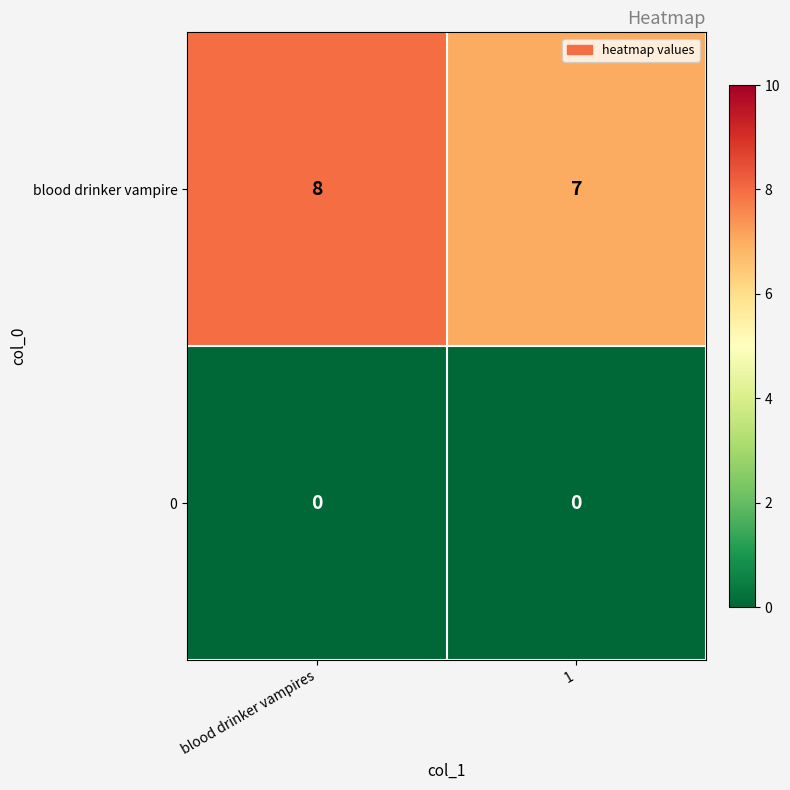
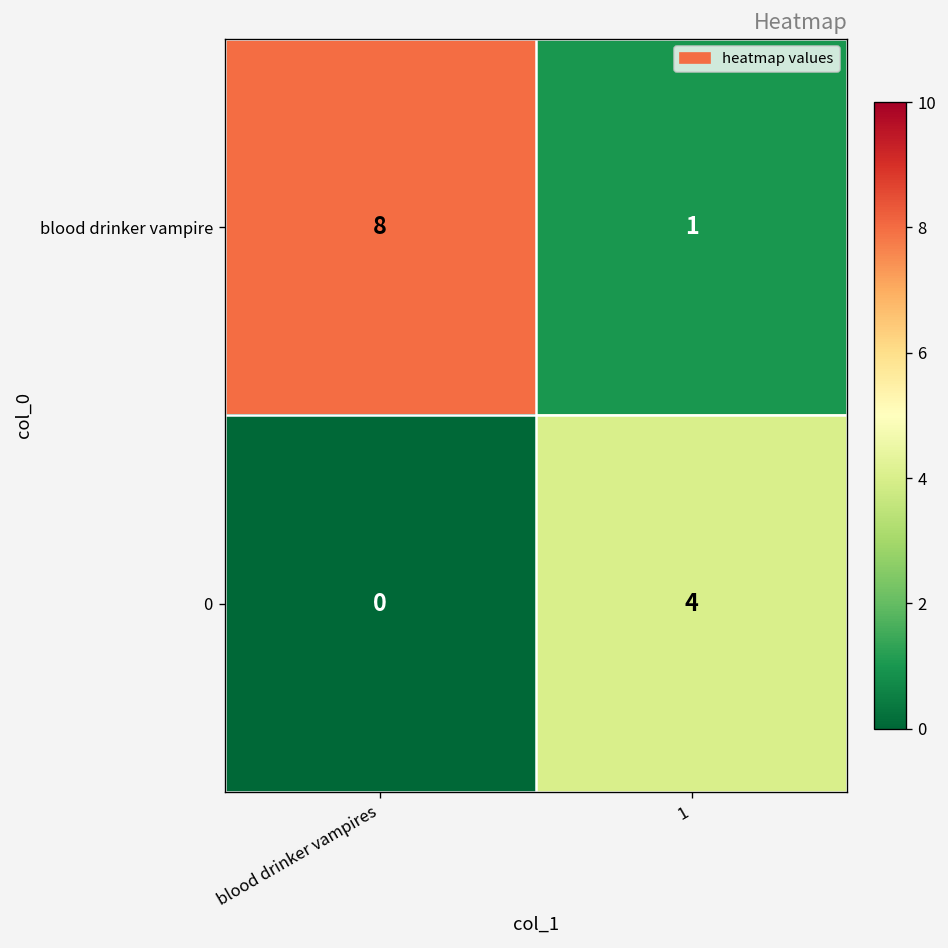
  {
    "blood drinker vampire": {
      "blood drinker vampires": 8,
-     "1": 7
+     "1": 1
    },
    "0": {
      "blood drinker vampires": 0,
-     "1": 0
+     "1": 4
    }
  }
